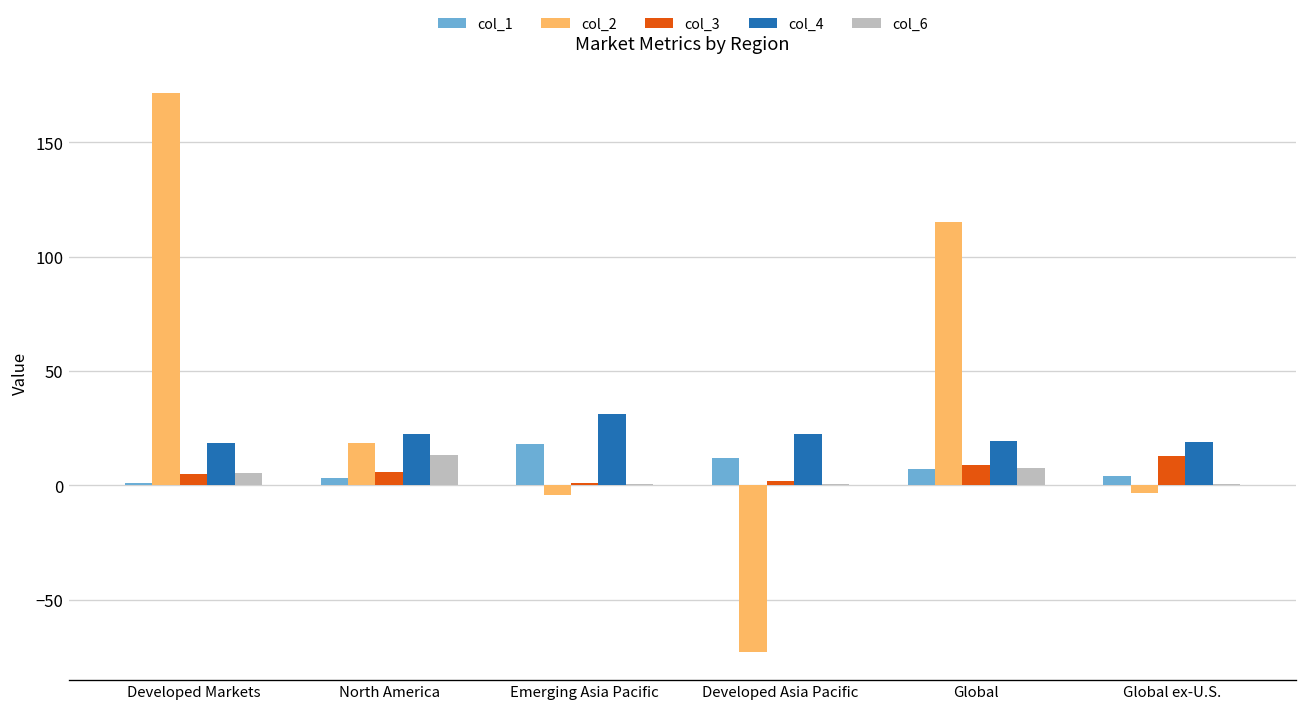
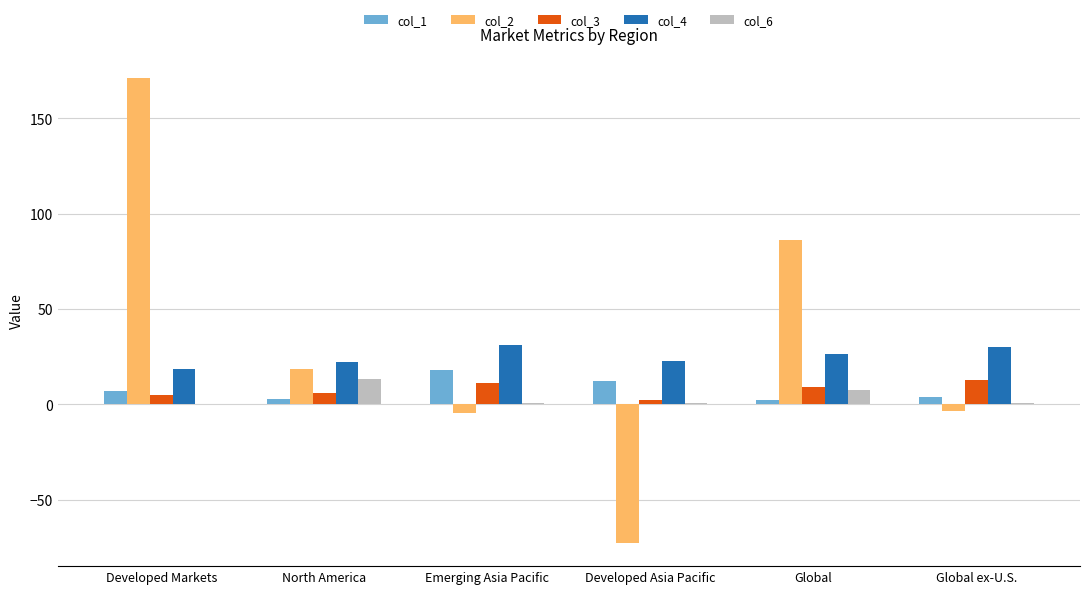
  {
    "col_1": {
-     "Developed Markets": 1,
+     "Developed Markets": 7,
      "North America": 3,
      "Emerging Asia Pacific": 18,
      "Developed Asia Pacific": 12,
-     "Global": 7,
+     "Global": 2,
      "Global ex-U.S.": 4
    },
    "col_2": {
      "Developed Markets": 171,
      "North America": 18,
      "Emerging Asia Pacific": -4,
      "Developed Asia Pacific": -73,
-     "Global": 115,
+     "Global": 86,
      "Global ex-U.S.": -3
    },
    "col_3": {
      "Developed Markets": 5,
      "North America": 6,
-     "Emerging Asia Pacific": 1,
+     "Emerging Asia Pacific": 11,
      "Developed Asia Pacific": 2,
      "Global": 9,
      "Global ex-U.S.": 13
    },
    "col_4": {
      "Developed Markets": 19,
      "North America": 22,
      "Emerging Asia Pacific": 31,
      "Developed Asia Pacific": 22,
-     "Global": 19,
-     "Global ex-U.S.": 19
+     "Global": 27,
+     "Global ex-U.S.": 30
    },
    "col_6": {
-     "Developed Markets": 5,
+     "Developed Markets": 0,
      "North America": 13,
      "Global": 8
    }
  }
